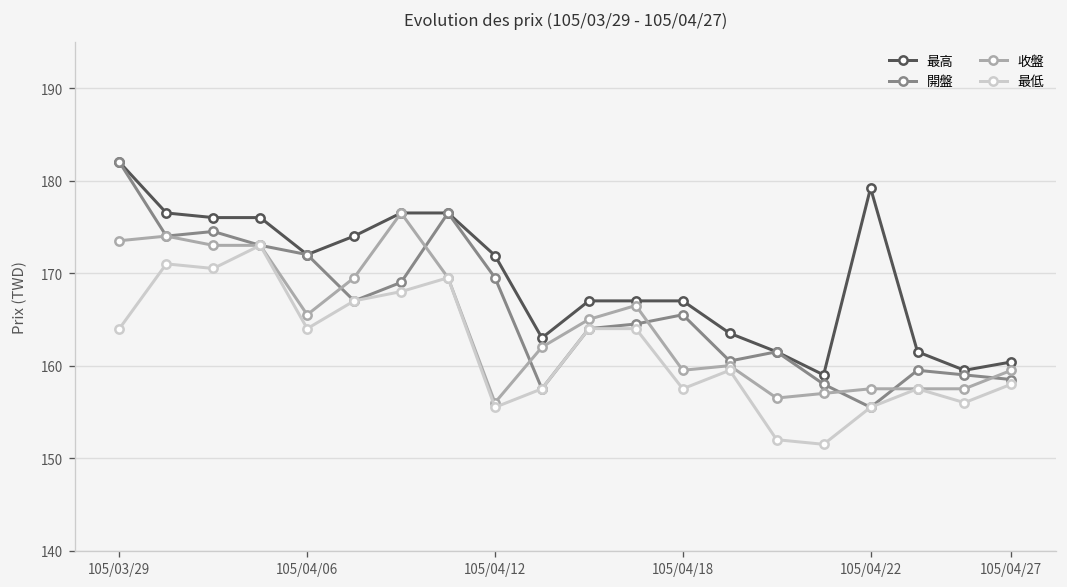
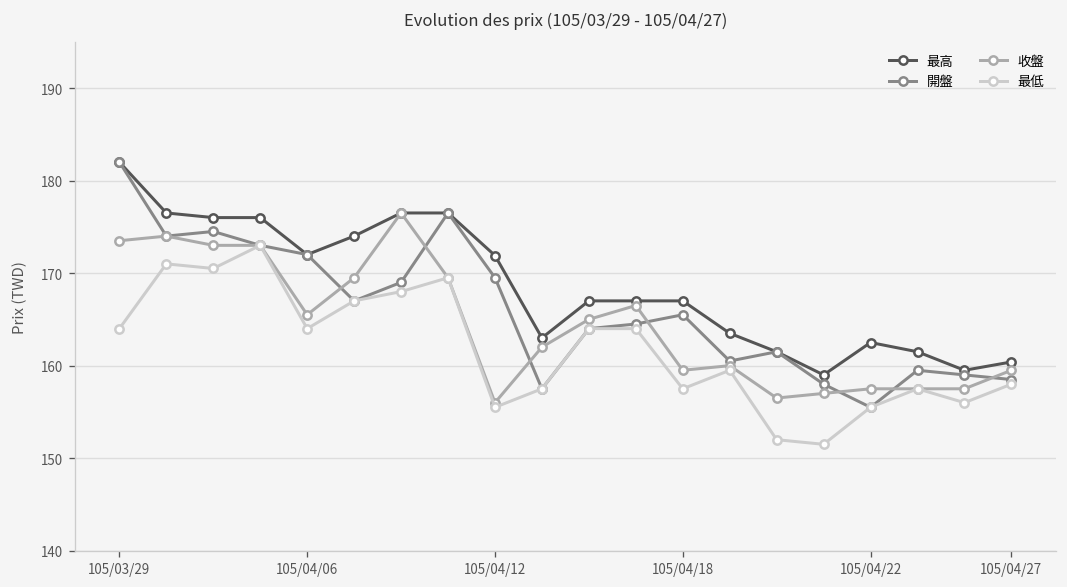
  {
    "最高": {
      "105/04/12": 172,
      "105/04/18": 167,
-     "105/04/22": 179,
+     "105/04/22": 163,
      "105/04/27": 160
    }
  }
